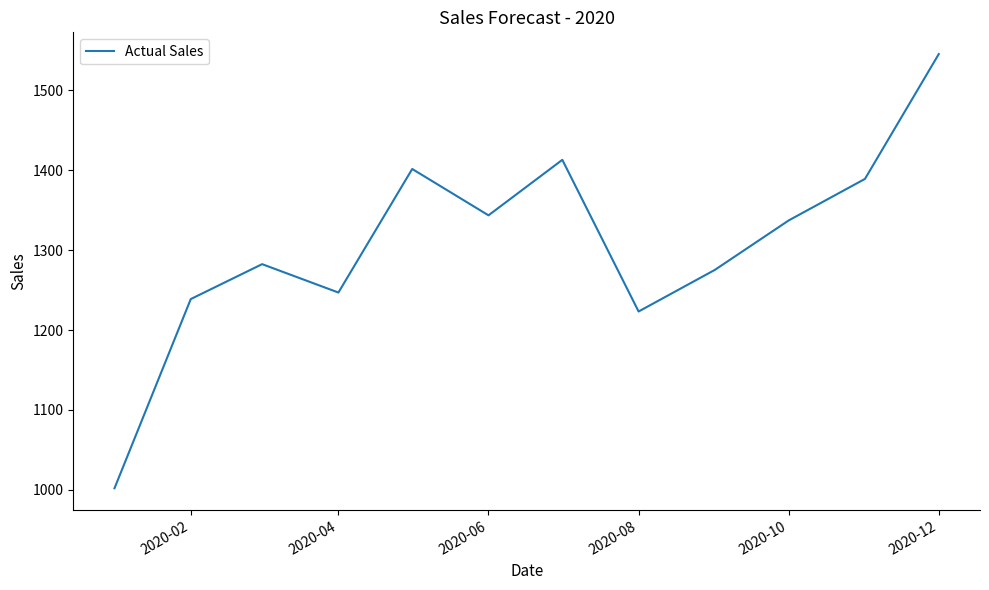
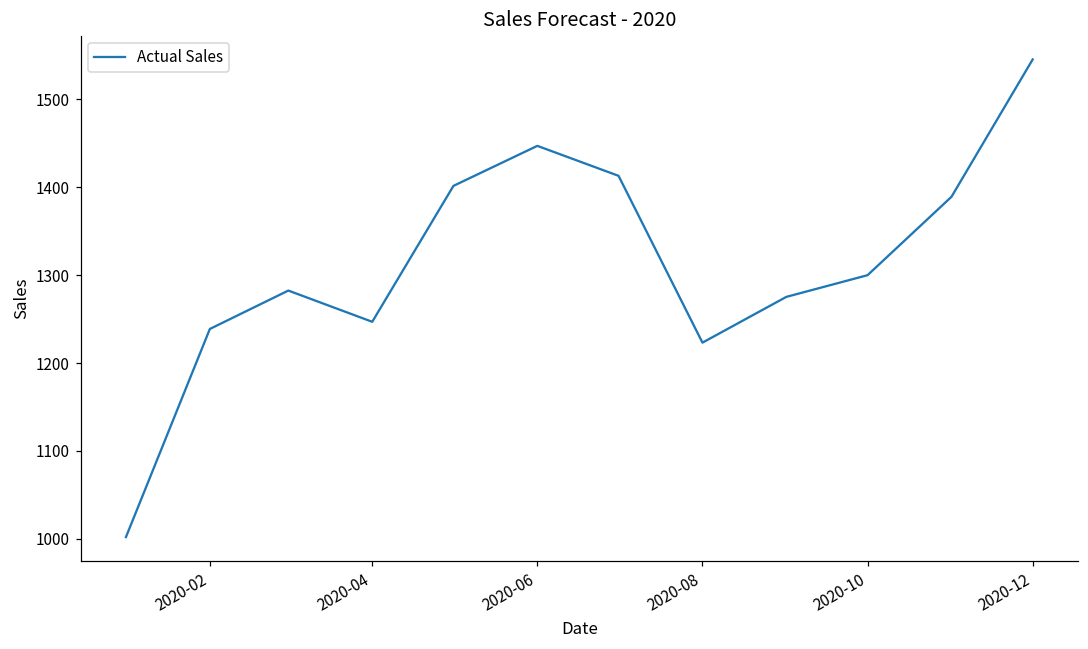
  {
    "2020-02": 1240,
    "2020-04": 1250,
-   "2020-06": 1340,
+   "2020-06": 1450,
    "2020-08": 1220,
-   "2020-10": 1340,
+   "2020-10": 1300,
    "2020-12": 1550
  }
